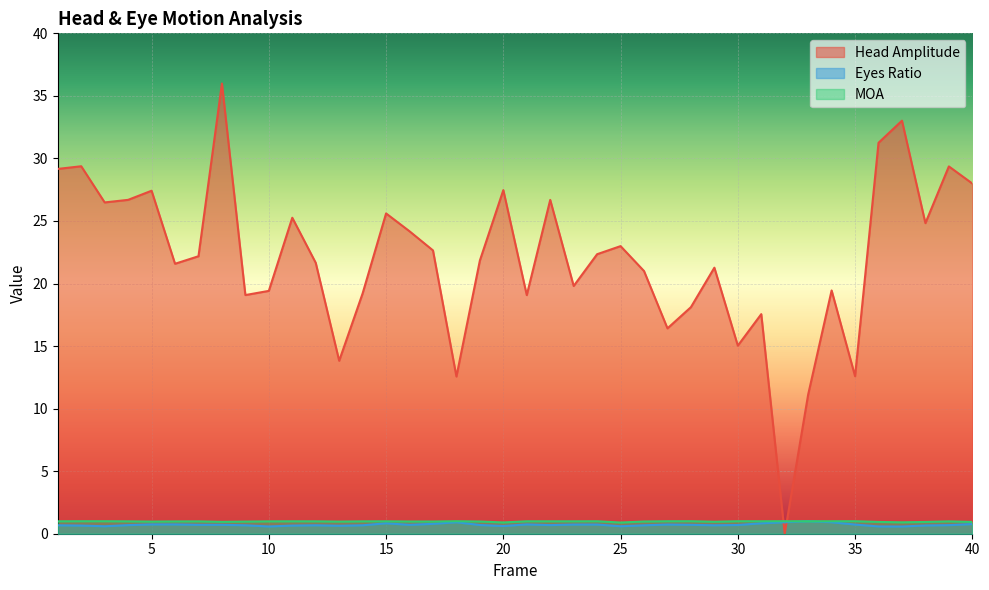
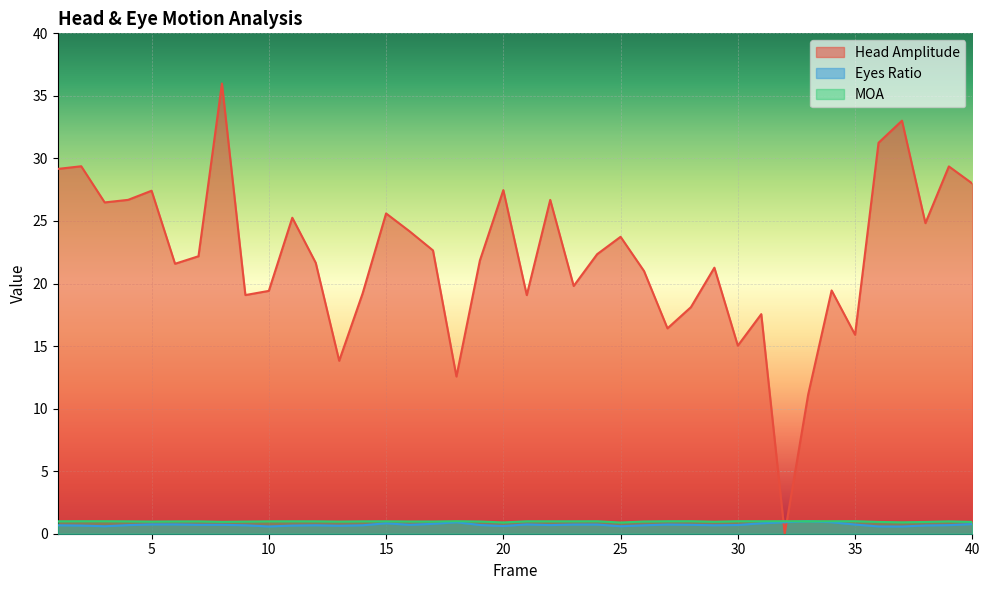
  {
    "Head Amplitude": {
      "5": 27.4,
      "10": 19.4,
      "15": 25.6,
      "20": 27.5,
-     "25": 23.0,
+     "25": 23.7,
      "30": 15.0,
-     "35": 12.6,
+     "35": 15.9,
      "40": 28.0
    },
    "Eyes Ratio": {
      "5": 0.7,
      "10": 0.6,
      "20": 0.6,
      "25": 0.6,
      "30": 0.7,
      "35": 0.7
    },
    "MOA": {
      "5": 1.0,
      "10": 1.0,
      "20": 0.9,
      "25": 0.9,
      "30": 1.0,
      "35": 1.0
    }
  }
